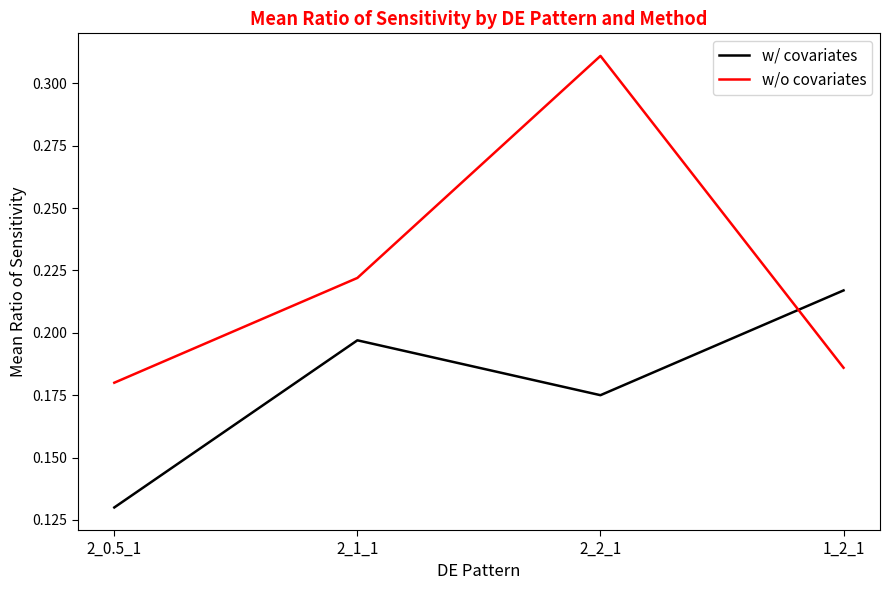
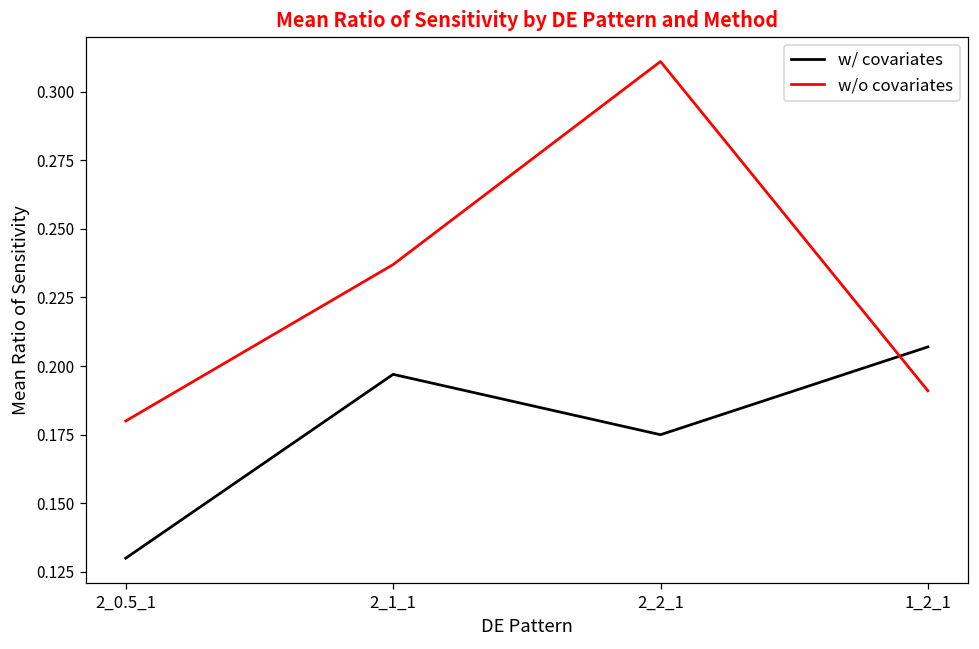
  {
    "w/ covariates": {
      "2_0.5_1": 0.130,
      "2_1_1": 0.197,
      "2_2_1": 0.175,
-     "1_2_1": 0.217
+     "1_2_1": 0.207
    },
    "w/o covariates": {
      "2_0.5_1": 0.180,
-     "2_1_1": 0.222,
+     "2_1_1": 0.237,
      "2_2_1": 0.311,
-     "1_2_1": 0.186
+     "1_2_1": 0.191
    }
  }
